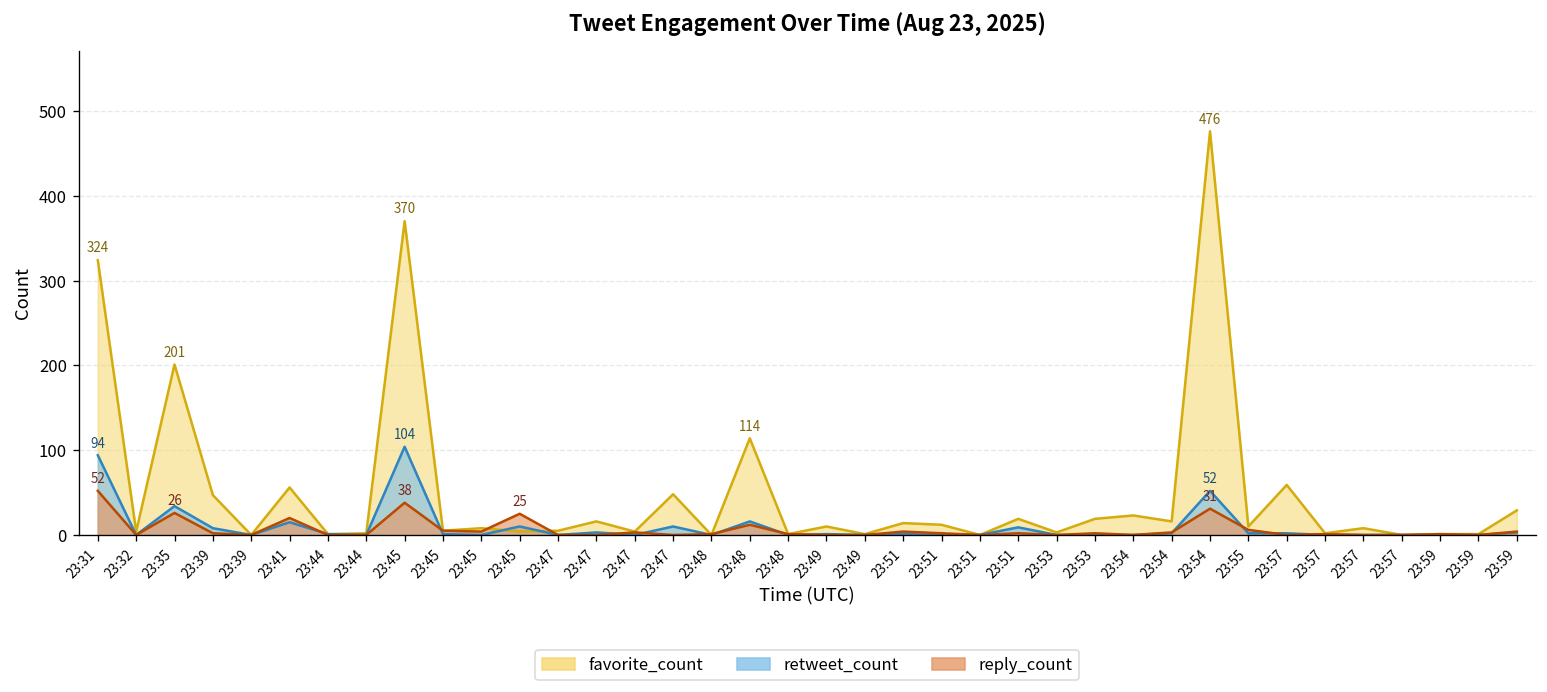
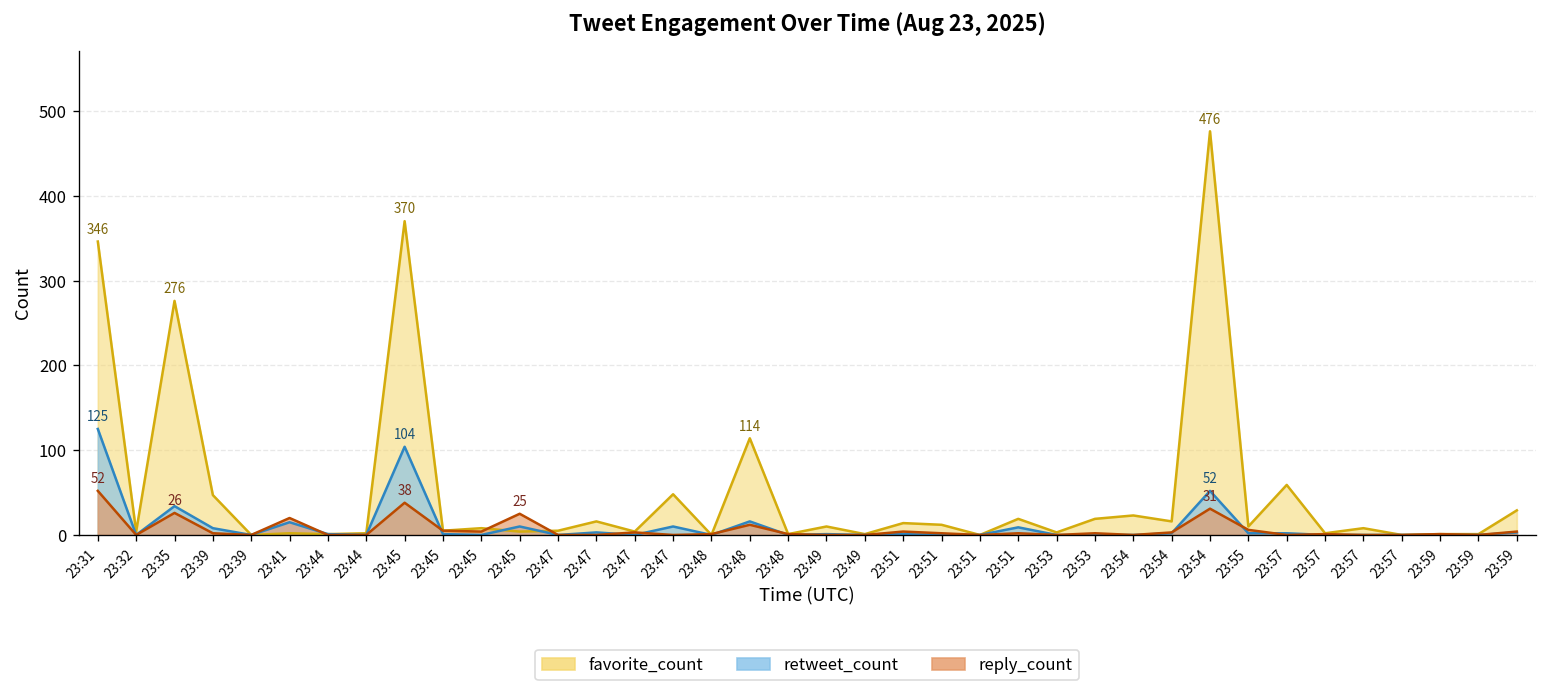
  {
    "favorite_count": {
-     "23:31": 324,
-     "23:35": 201,
-     "23:41": 60
+     "23:31": 346,
+     "23:35": 276,
+     "23:41": 0
    },
    "retweet_count": {
-     "23:31": 94
+     "23:31": 125
    },
    "reply_count": {
      "23:31": 52
    }
  }
